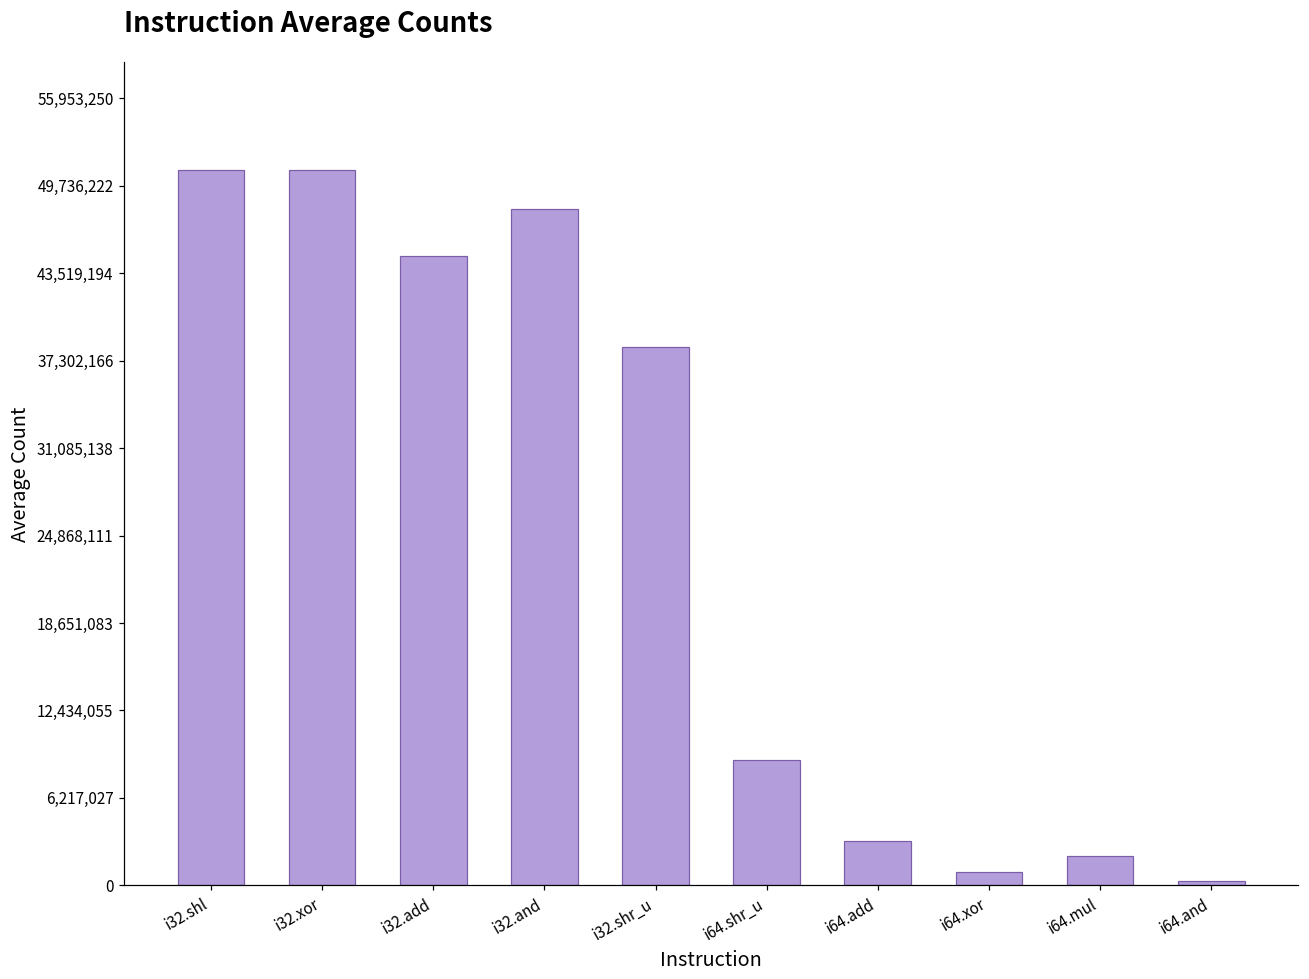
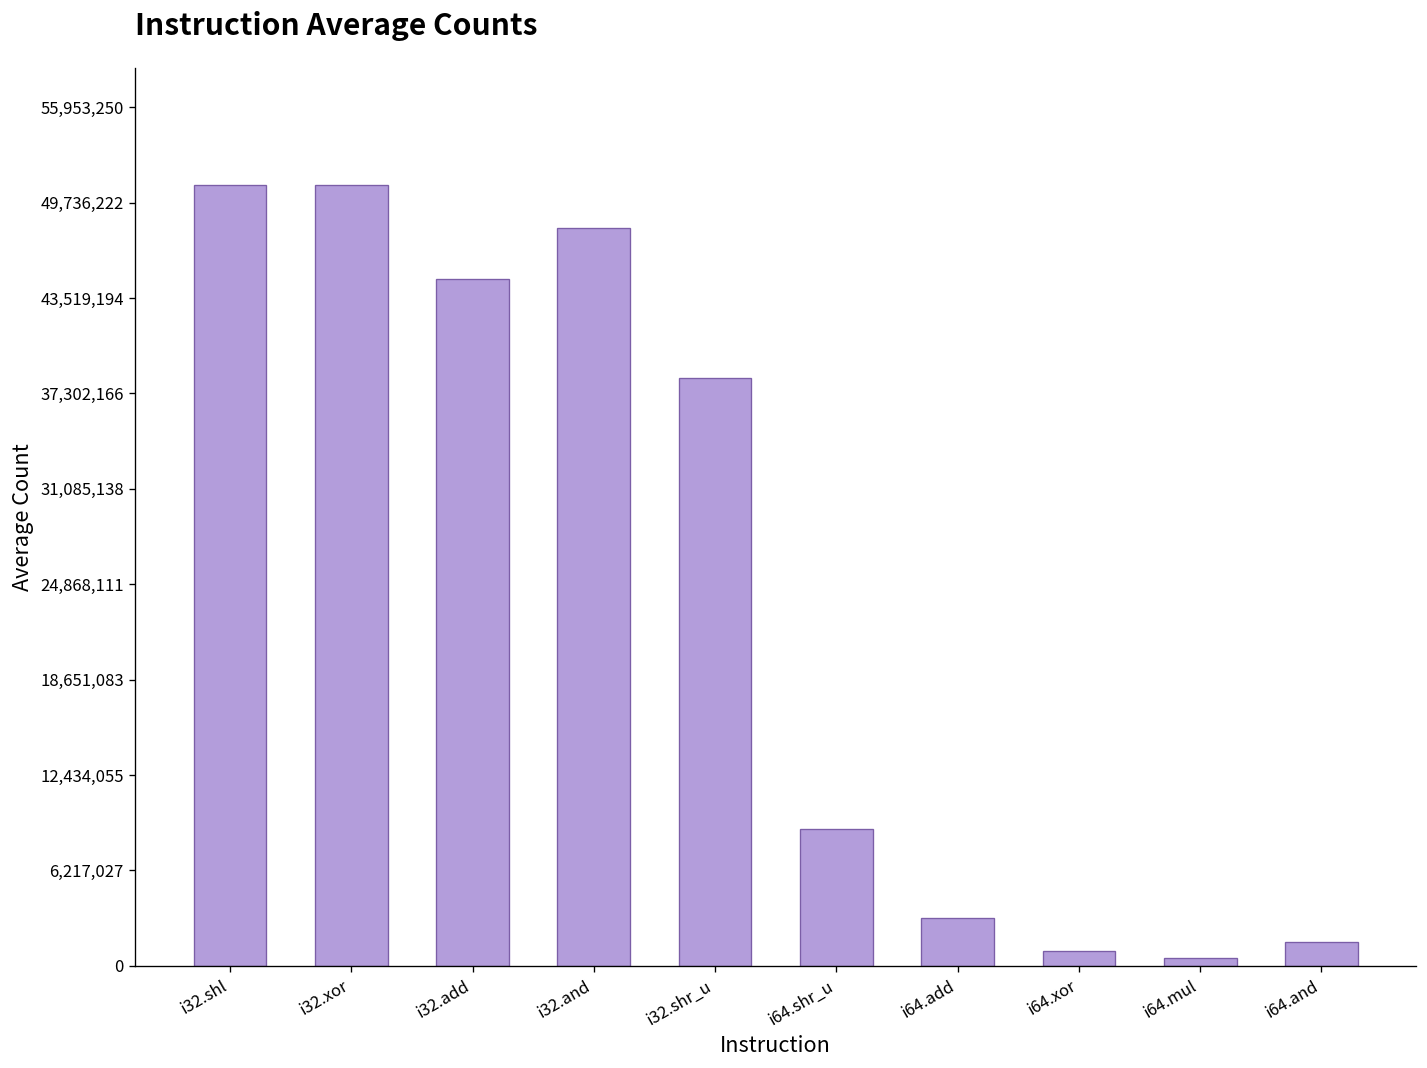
  {
    "i32.shl": "50,900,000",
    "i32.xor": "50,900,000",
    "i32.add": "44,800,000",
    "i32.and": "48,100,000",
    "i32.shr_u": "38,300,000",
    "i64.shr_u": "8,900,000",
    "i64.add": "3,100,000",
    "i64.xor": "1,000,000",
-   "i64.mul": "2,100,000",
-   "i64.and": "300,000"
+   "i64.mul": "500,000",
+   "i64.and": "1,600,000"
  }
